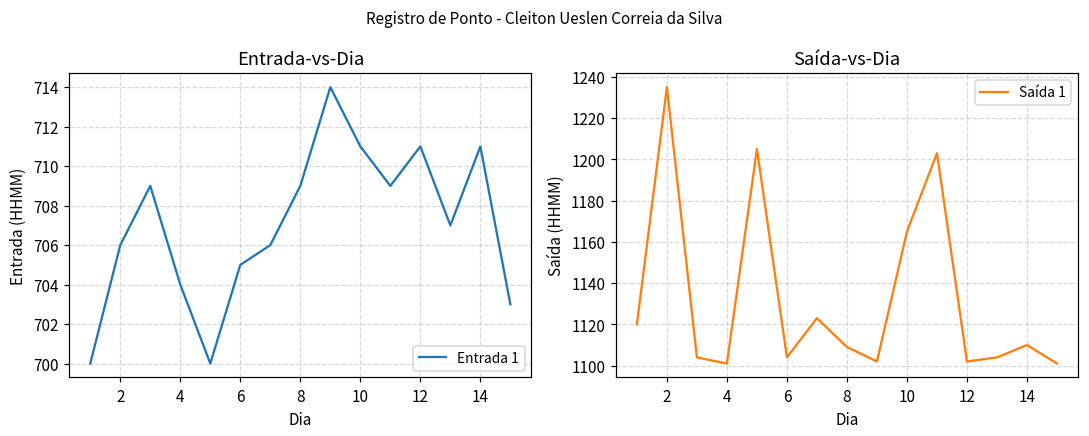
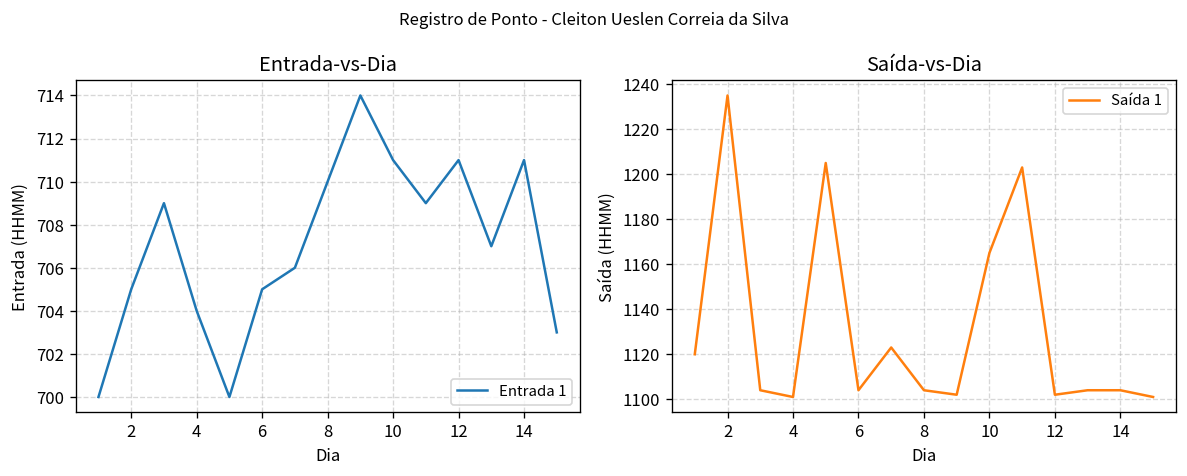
  {
    "Entrada-vs-Dia": {
-     "2": 706,
+     "2": 705,
      "4": 704,
      "6": 705,
-     "8": 709,
+     "8": 710,
      "10": 711,
      "12": 711,
      "14": 711
    },
    "Saída-vs-Dia": {
      "2": 1235,
      "4": 1101,
      "6": 1104,
-     "8": 1109,
+     "8": 1104,
      "10": 1165,
      "12": 1102,
-     "14": 1110
+     "14": 1104
    }
  }
